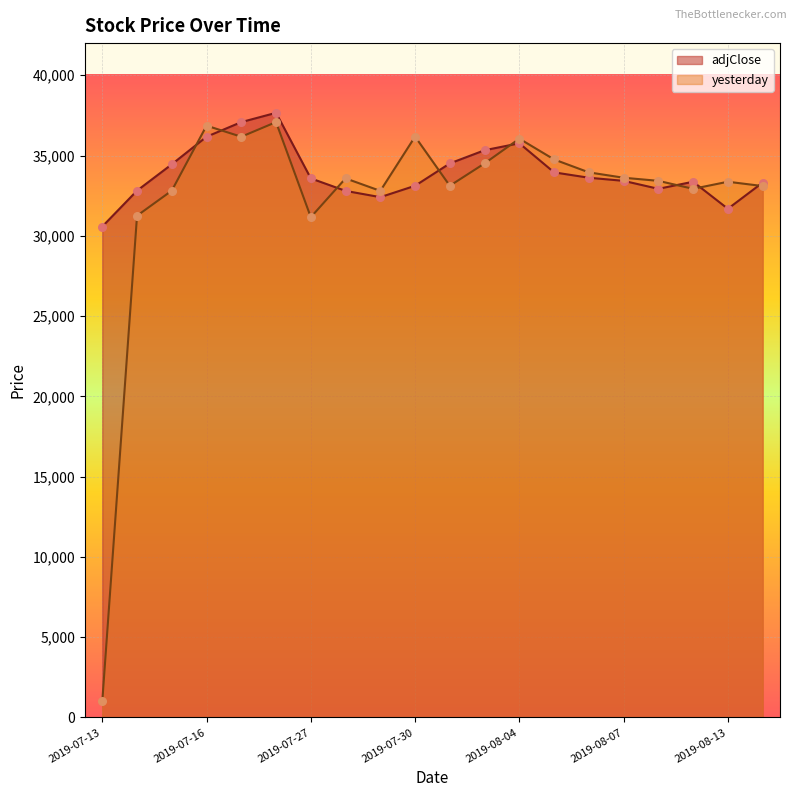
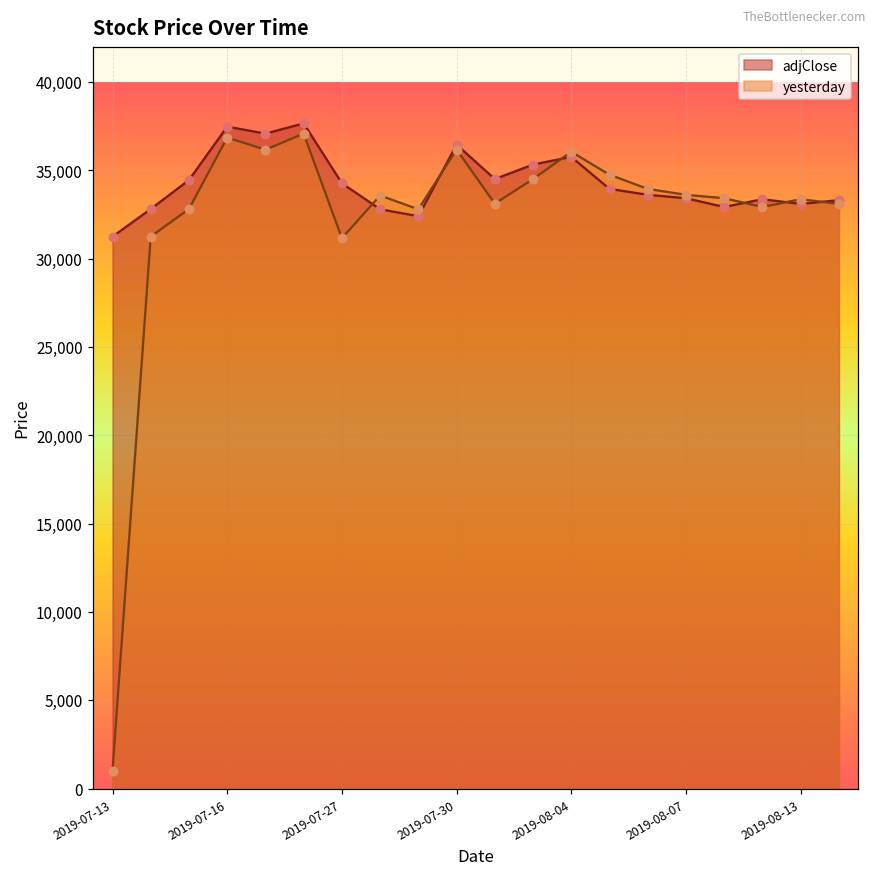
  {
    "adjClose": {
-     "2019-07-13": "30,600",
-     "2019-07-16": "36,200",
-     "2019-07-27": "33,600",
-     "2019-07-30": "33,100",
+     "2019-07-13": "31,300",
+     "2019-07-16": "37,500",
+     "2019-07-27": "34,300",
+     "2019-07-30": "36,500",
      "2019-08-04": "35,800",
      "2019-08-07": "33,400",
-     "2019-08-13": "31,700"
+     "2019-08-13": "33,100"
    },
    "yesterday": {
      "2019-07-13": "1,000",
      "2019-07-16": "36,900",
      "2019-07-27": "31,200",
      "2019-07-30": "36,200",
      "2019-08-04": "36,000",
      "2019-08-07": "33,600",
      "2019-08-13": "33,400"
    }
  }
